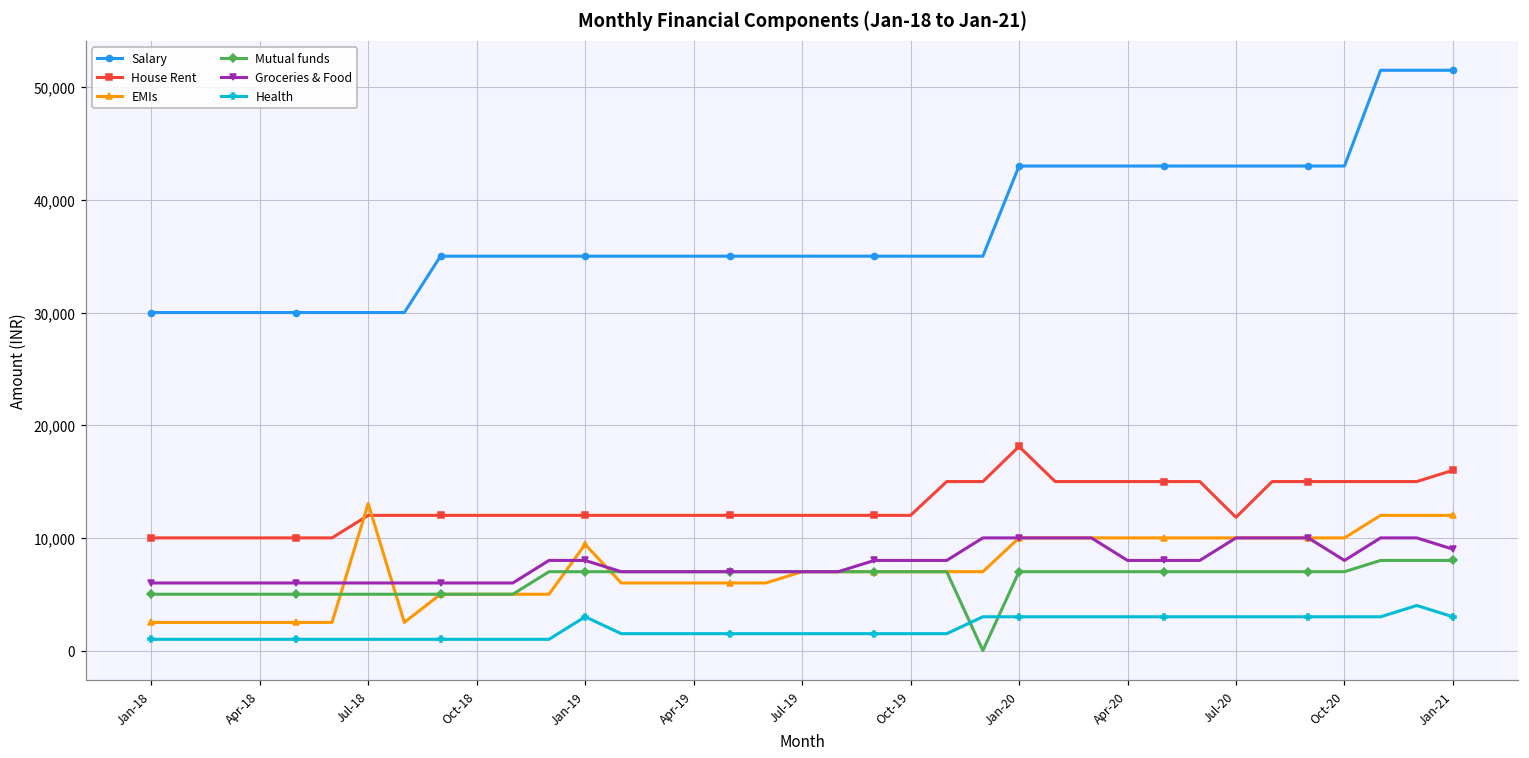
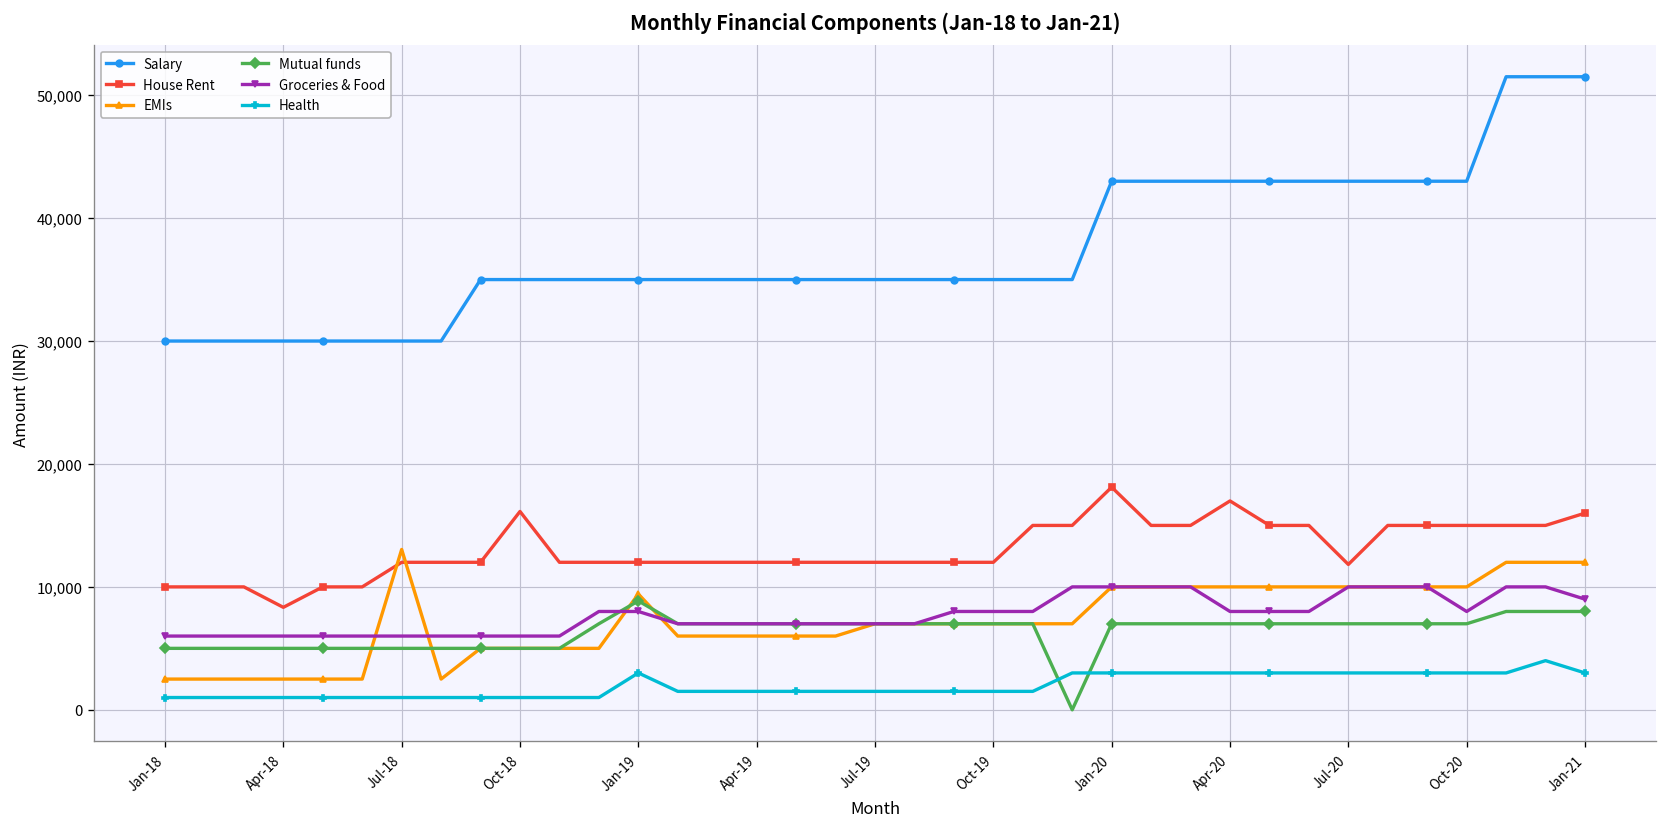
  {
    "House Rent": {
      "Jan-18": "10,000",
-     "Apr-18": "10,000",
+     "Apr-18": "8,300",
      "Jul-18": "12,000",
-     "Oct-18": "12,000",
+     "Oct-18": "16,100",
      "Jan-19": "12,000",
      "Apr-19": "12,000",
      "Jul-19": "12,000",
      "Oct-19": "12,000",
      "Jan-20": "18,100",
-     "Apr-20": "15,000",
+     "Apr-20": "17,000",
      "Jul-20": "11,800",
      "Oct-20": "15,000",
      "Jan-21": "16,000"
    },
    "EMIs": {
      "Jan-18": "2,500",
      "Apr-18": "2,500",
      "Jul-18": "13,000",
      "Jan-19": "9,400",
      "Apr-19": "6,000",
      "Apr-20": "10,000",
      "Oct-20": "10,000",
      "Jan-21": "12,000"
    },
    "Mutual funds": {
      "Jan-18": "5,000",
      "Apr-18": "5,000",
      "Jul-18": "5,000",
-     "Jan-19": "7,000",
+     "Jan-19": "8,900",
      "Jan-20": "7,000",
      "Apr-20": "7,000",
      "Jul-20": "7,000",
      "Oct-20": "7,000",
      "Jan-21": "8,000"
    },
    "Groceries & Food": {
      "Jan-18": "6,000",
      "Apr-18": "6,000",
      "Jul-18": "6,000",
      "Oct-18": "6,000",
      "Jan-19": "8,000",
      "Oct-19": "8,000",
      "Apr-20": "8,000",
      "Oct-20": "8,000",
      "Jan-21": "9,000"
    }
  }
